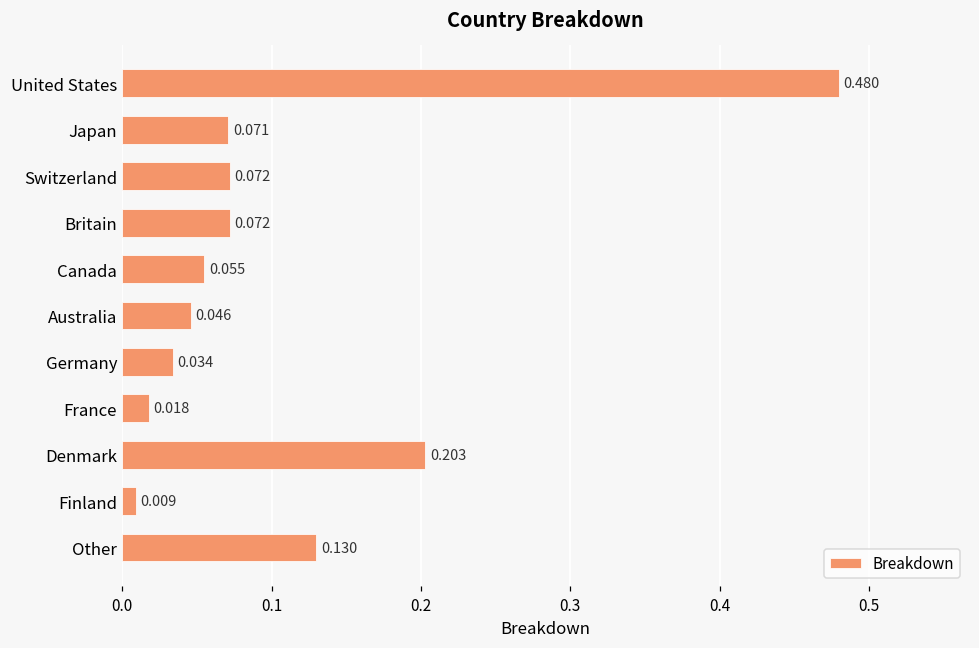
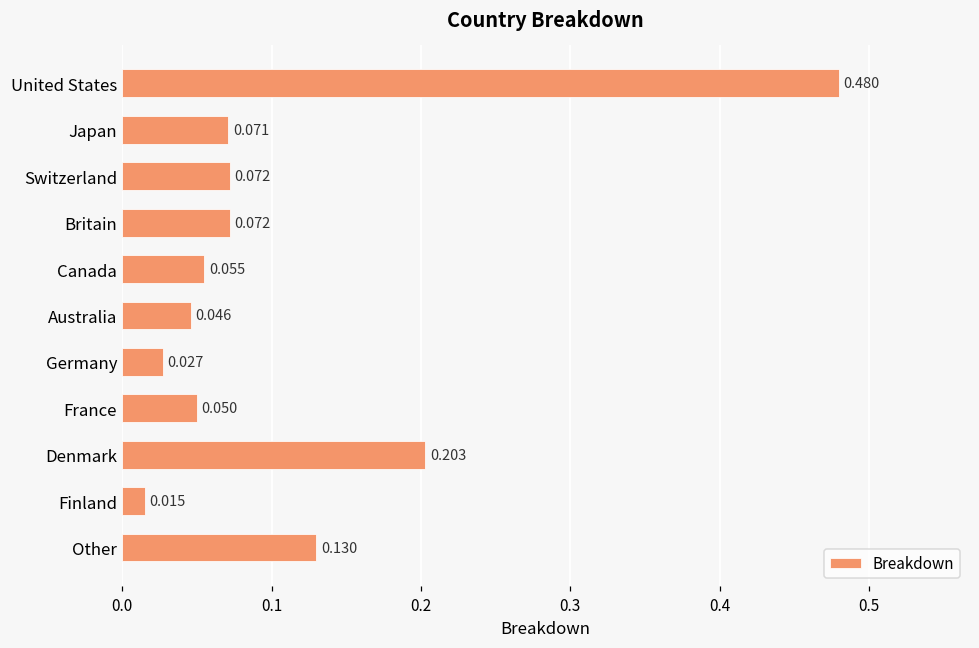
  {
    "United States": 0.480,
    "Japan": 0.071,
    "Switzerland": 0.072,
    "Britain": 0.072,
    "Canada": 0.055,
    "Australia": 0.046,
-   "Germany": 0.034,
-   "France": 0.018,
+   "Germany": 0.027,
+   "France": 0.050,
    "Denmark": 0.203,
-   "Finland": 0.009,
+   "Finland": 0.015,
    "Other": 0.130
  }
